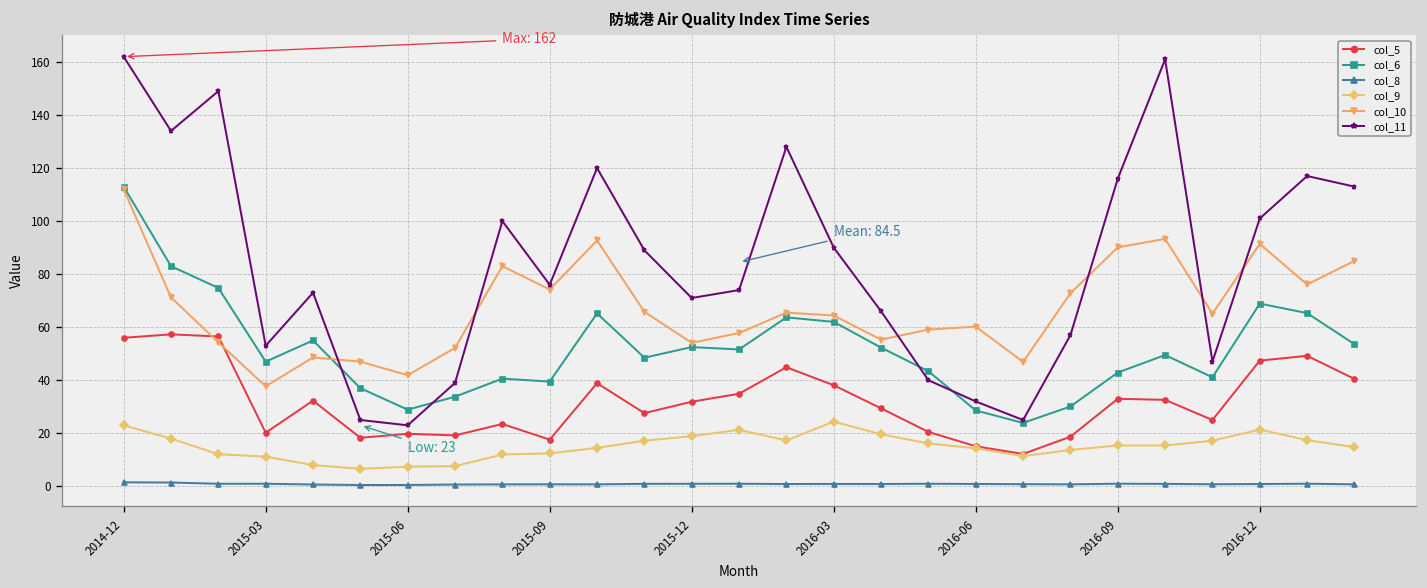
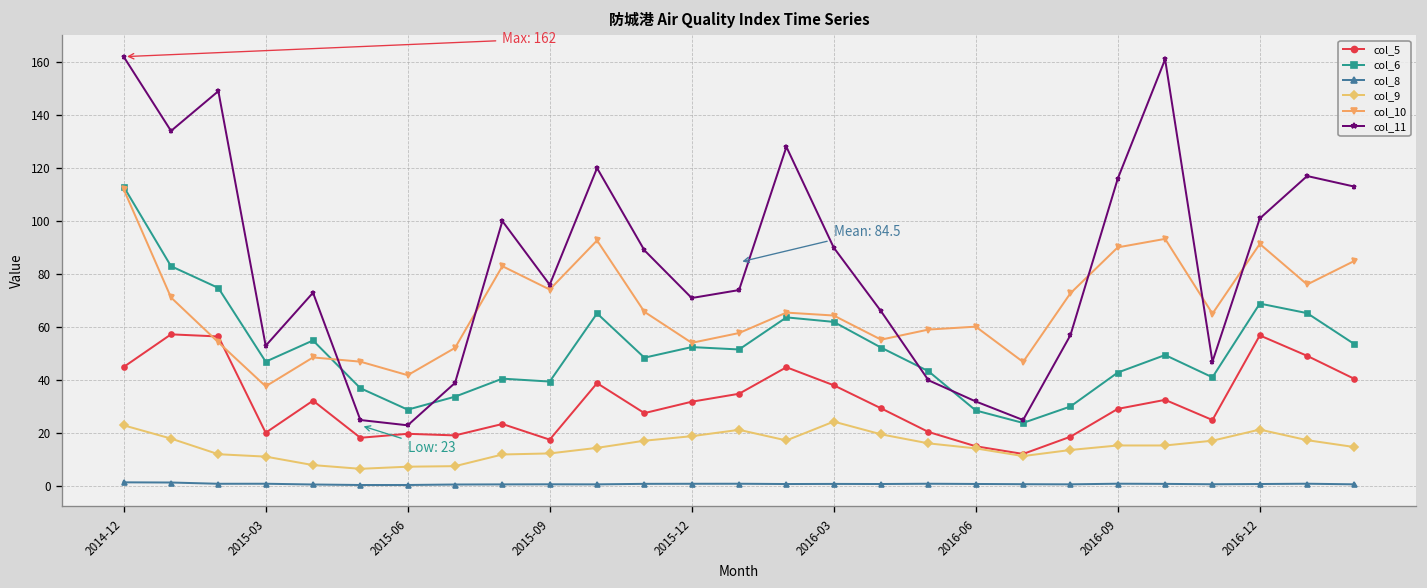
  {
    "col_5": {
-     "2014-12": 56,
+     "2014-12": 45,
      "2015-03": 20,
      "2015-09": 18,
      "2015-12": 32,
      "2016-03": 38,
-     "2016-09": 33,
-     "2016-12": 47
+     "2016-09": 29,
+     "2016-12": 57
    },
    "col_11": {
      "2014-12": 162
    }
  }
